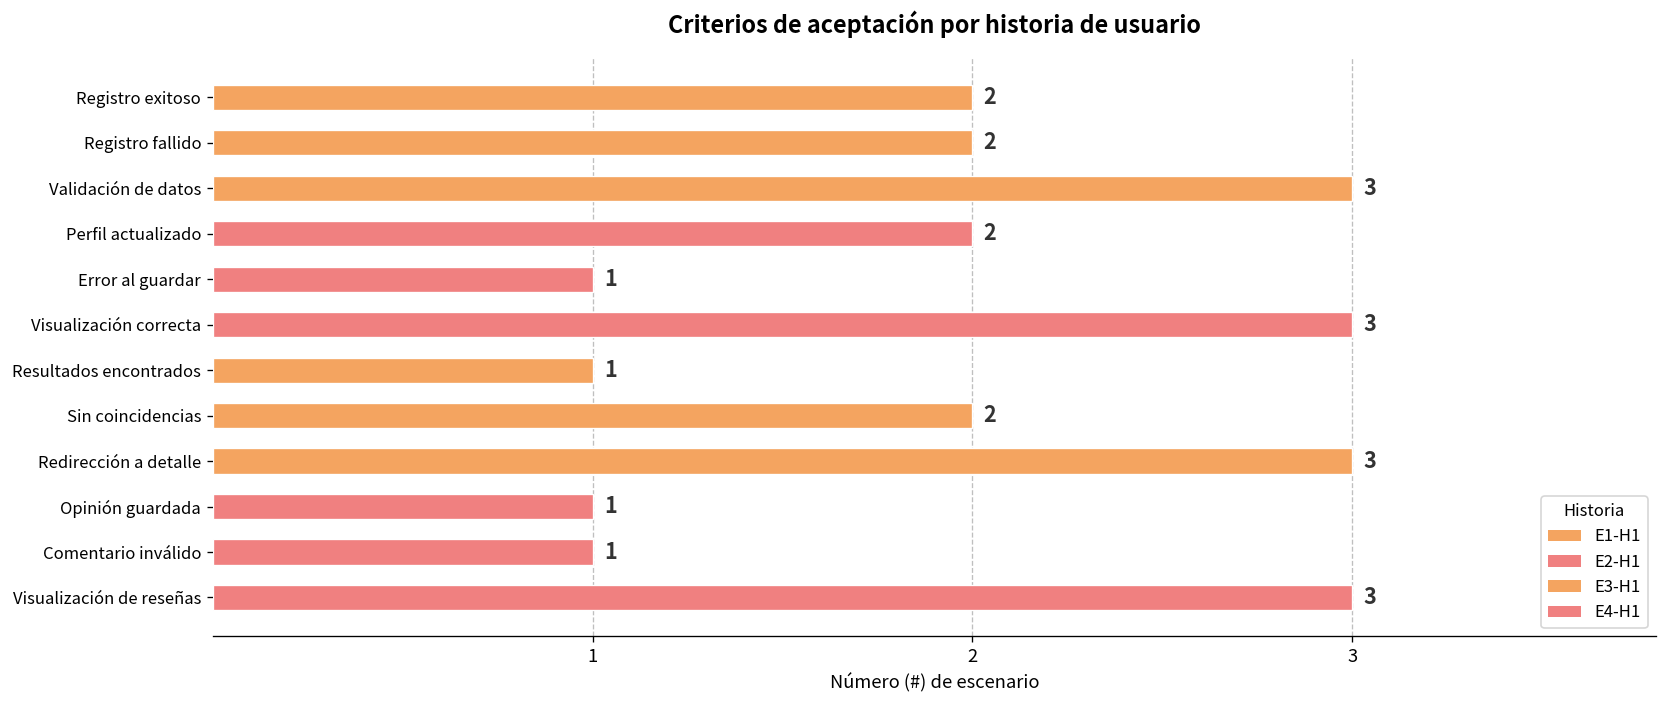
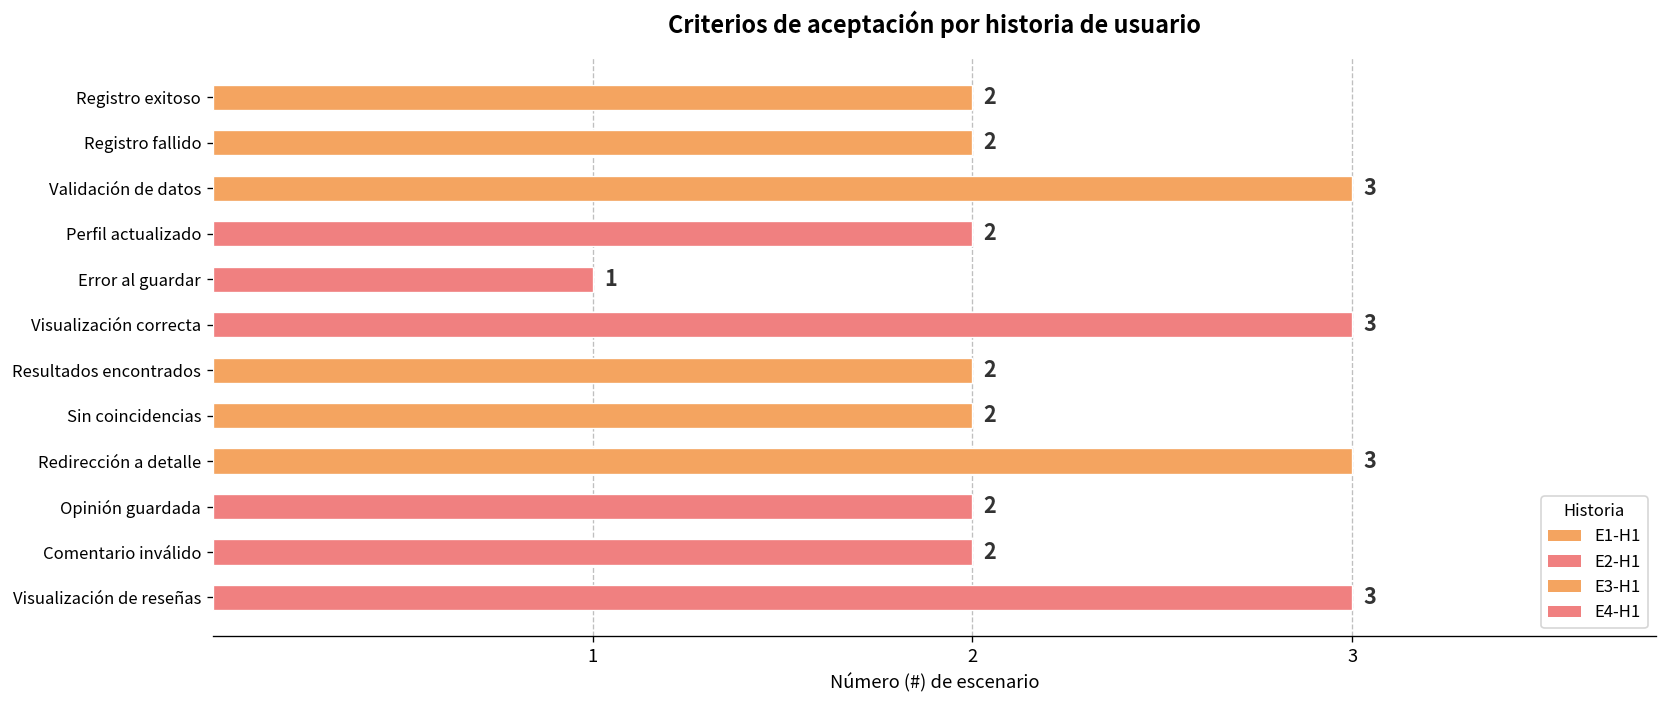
  {
    "Registro exitoso": 2,
    "Registro fallido": 2,
    "Validación de datos": 3,
    "Perfil actualizado": 2,
    "Error al guardar": 1,
    "Visualización correcta": 3,
-   "Resultados encontrados": 1,
+   "Resultados encontrados": 2,
    "Sin coincidencias": 2,
    "Redirección a detalle": 3,
-   "Opinión guardada": 1,
-   "Comentario inválido": 1,
+   "Opinión guardada": 2,
+   "Comentario inválido": 2,
    "Visualización de reseñas": 3
  }
